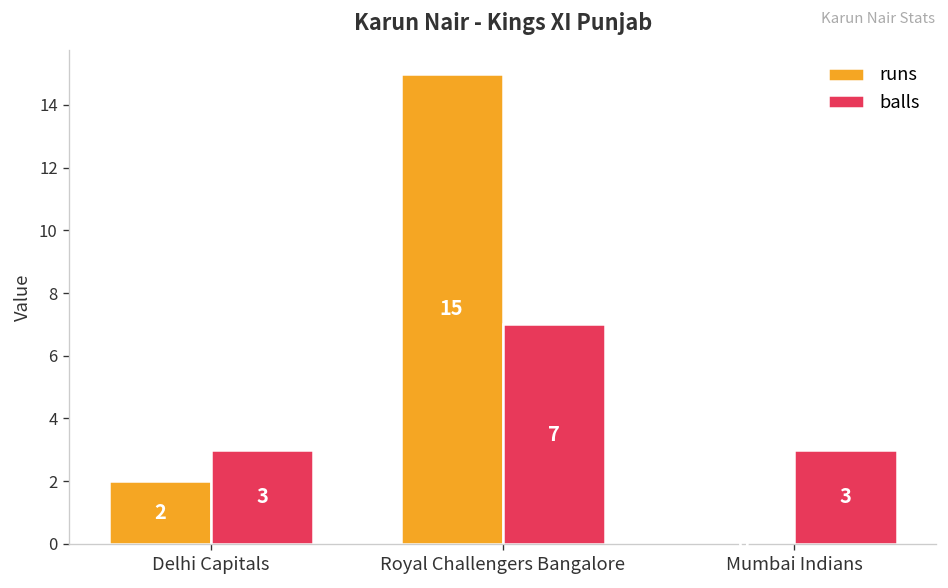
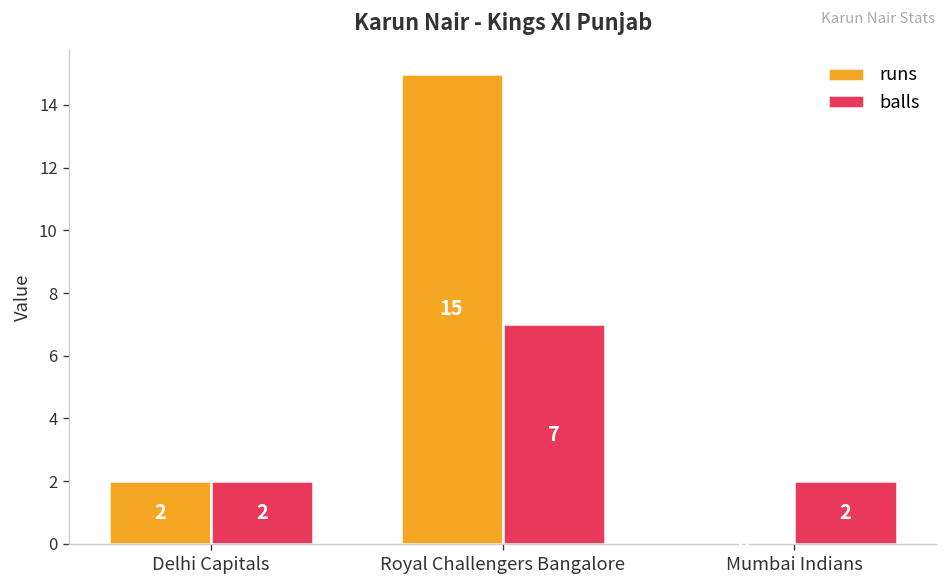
  {
    "runs": {
      "Delhi Capitals": 2,
      "Royal Challengers Bangalore": 15
    },
    "balls": {
-     "Delhi Capitals": 3,
+     "Delhi Capitals": 2,
      "Royal Challengers Bangalore": 7,
-     "Mumbai Indians": 3
+     "Mumbai Indians": 2
    }
  }
